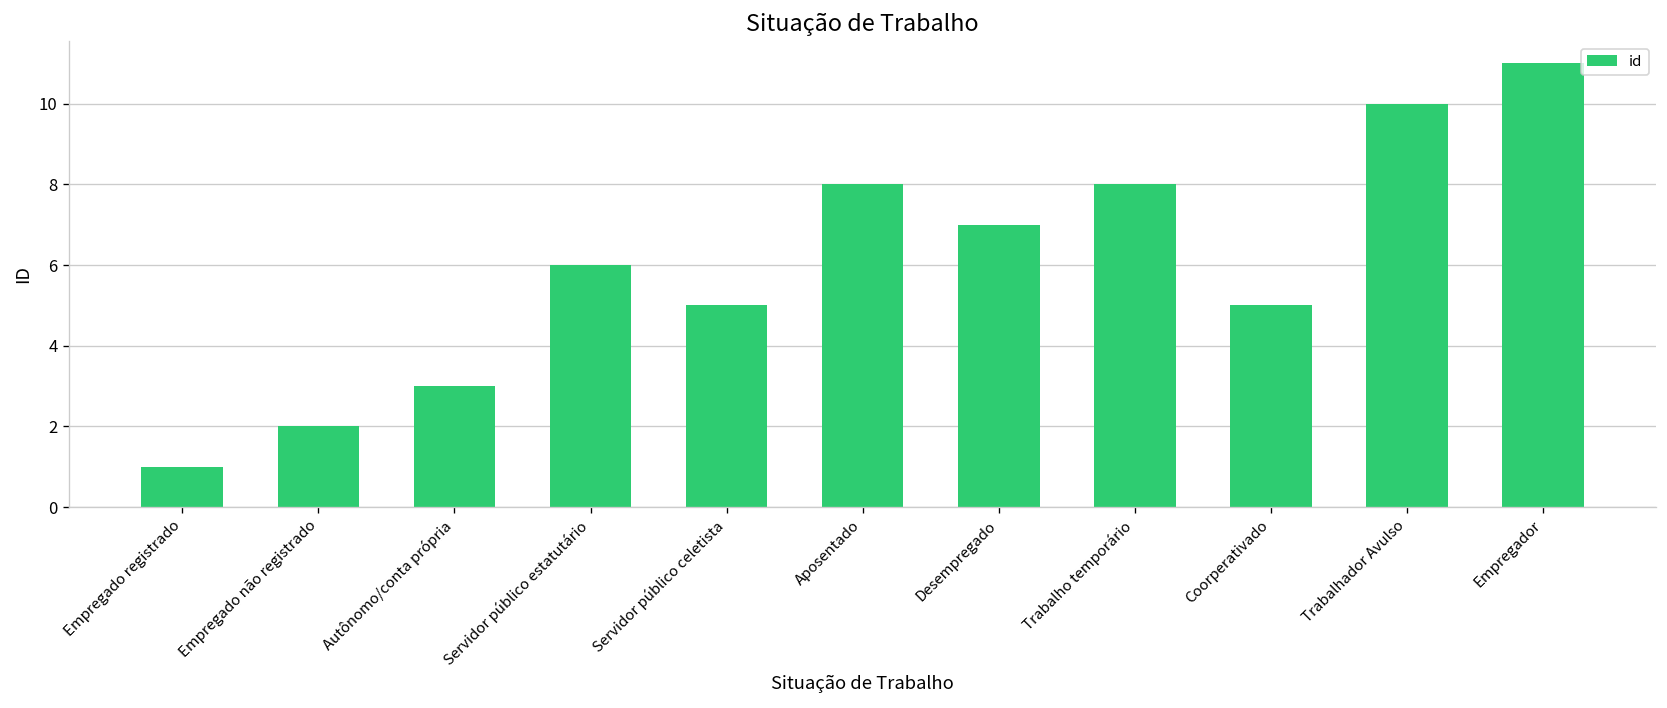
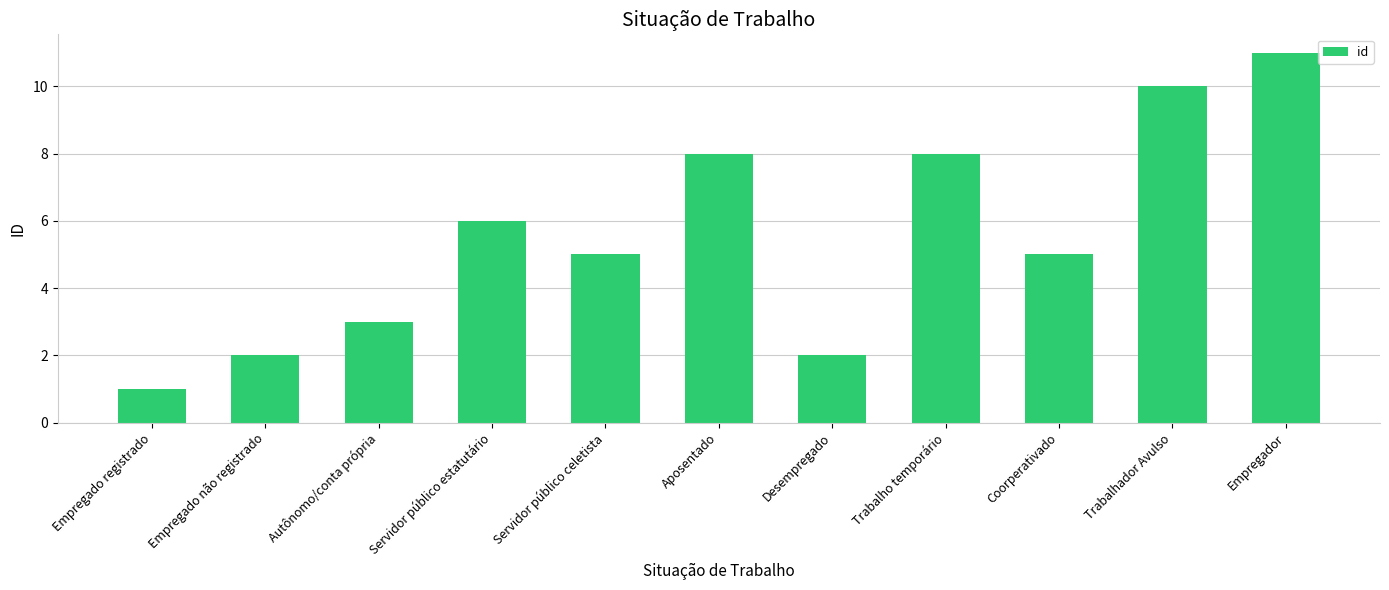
  {
    "Empregado registrado": 1,
    "Empregado não registrado": 2,
    "Autônomo/conta própria": 3,
    "Servidor público estatutário": 6,
    "Servidor público celetista": 5,
    "Aposentado": 8,
-   "Desempregado": 7,
+   "Desempregado": 2,
    "Trabalho temporário": 8,
    "Coorperativado": 5,
    "Trabalhador Avulso": 10,
    "Empregador": 11
  }
